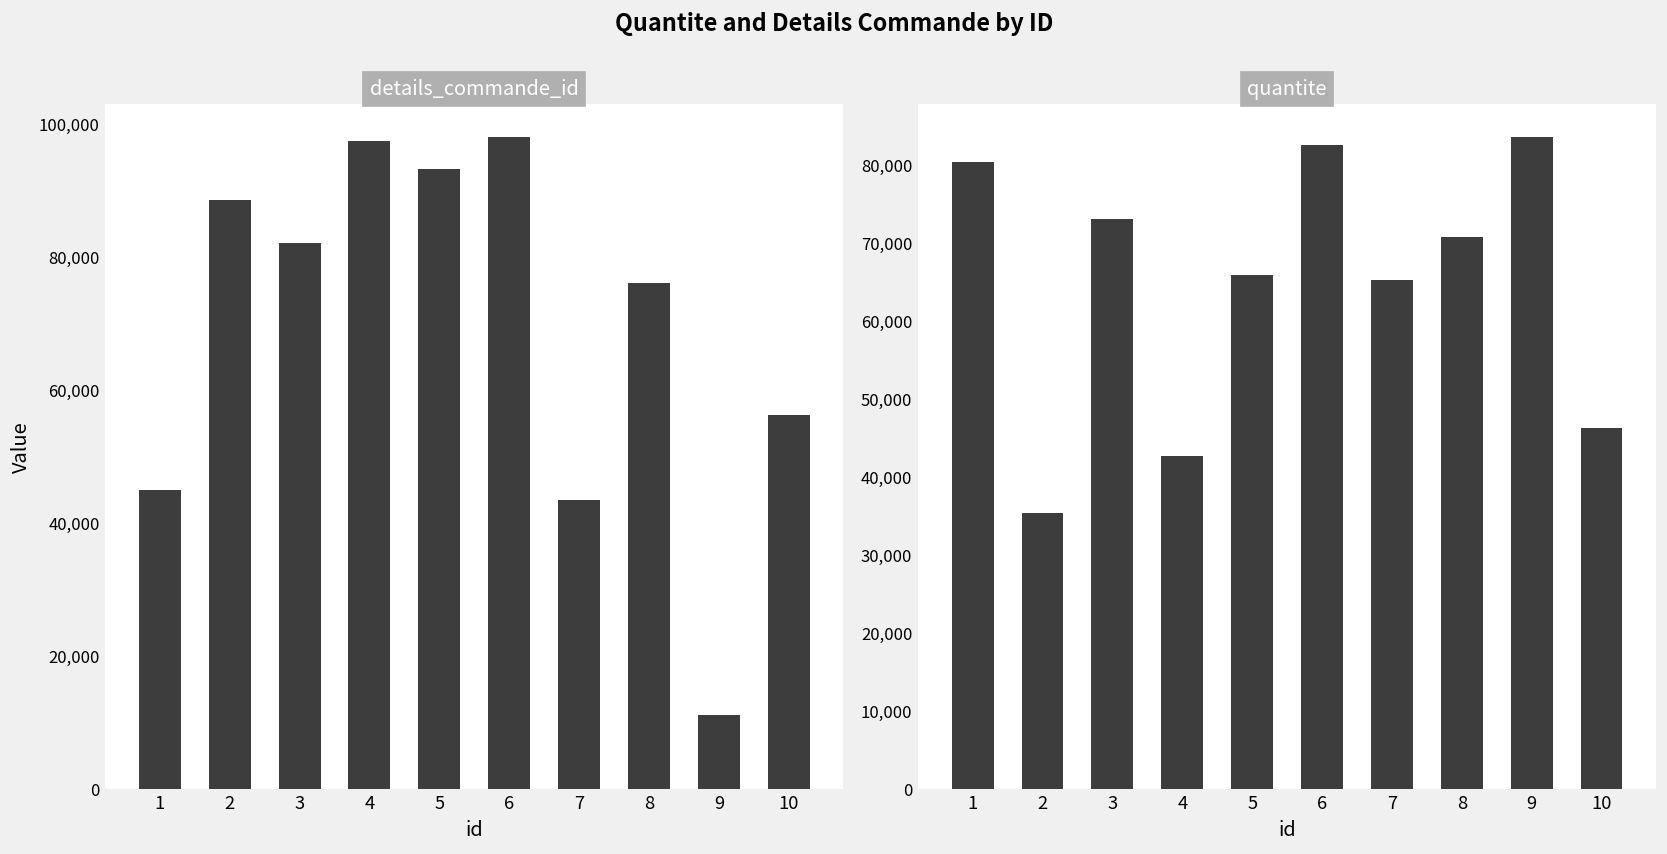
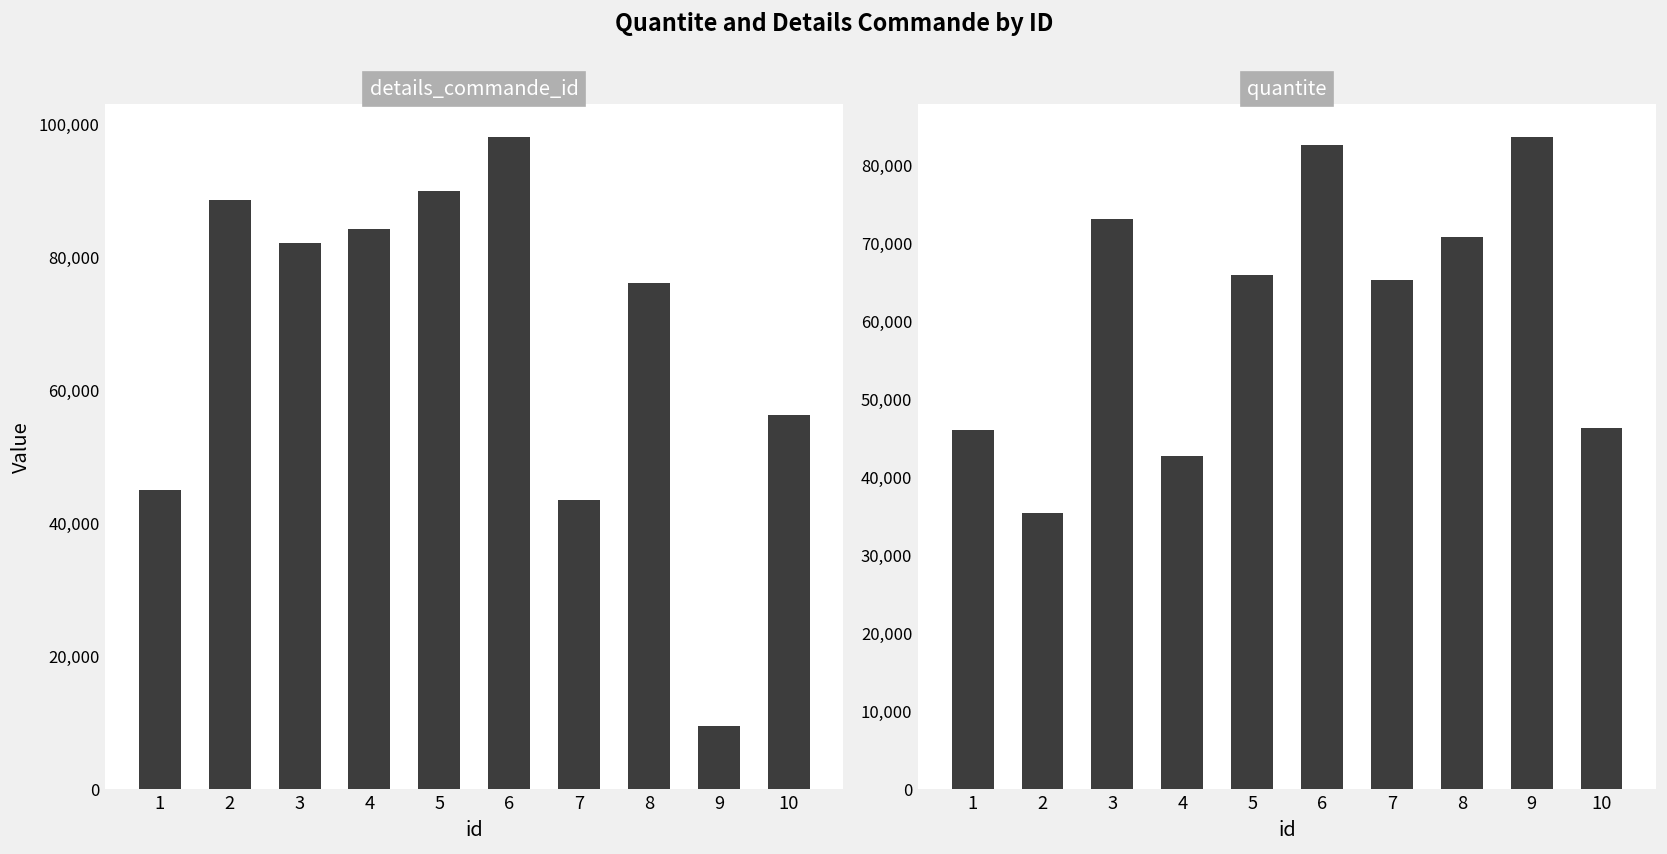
  {
    "details_commande_id": {
      "1": "45,000",
      "2": "89,000",
      "3": "82,000",
-     "4": "98,000",
-     "5": "93,000",
+     "4": "84,000",
+     "5": "90,000",
      "6": "98,000",
      "7": "43,000",
      "8": "76,000",
-     "9": "11,000",
+     "9": "9,000",
      "10": "56,000"
    },
    "quantite": {
-     "1": "80,000",
+     "1": "46,000",
      "2": "35,000",
      "3": "73,000",
      "4": "43,000",
      "5": "66,000",
      "6": "83,000",
      "7": "65,000",
      "8": "71,000",
      "9": "84,000",
      "10": "46,000"
    }
  }
